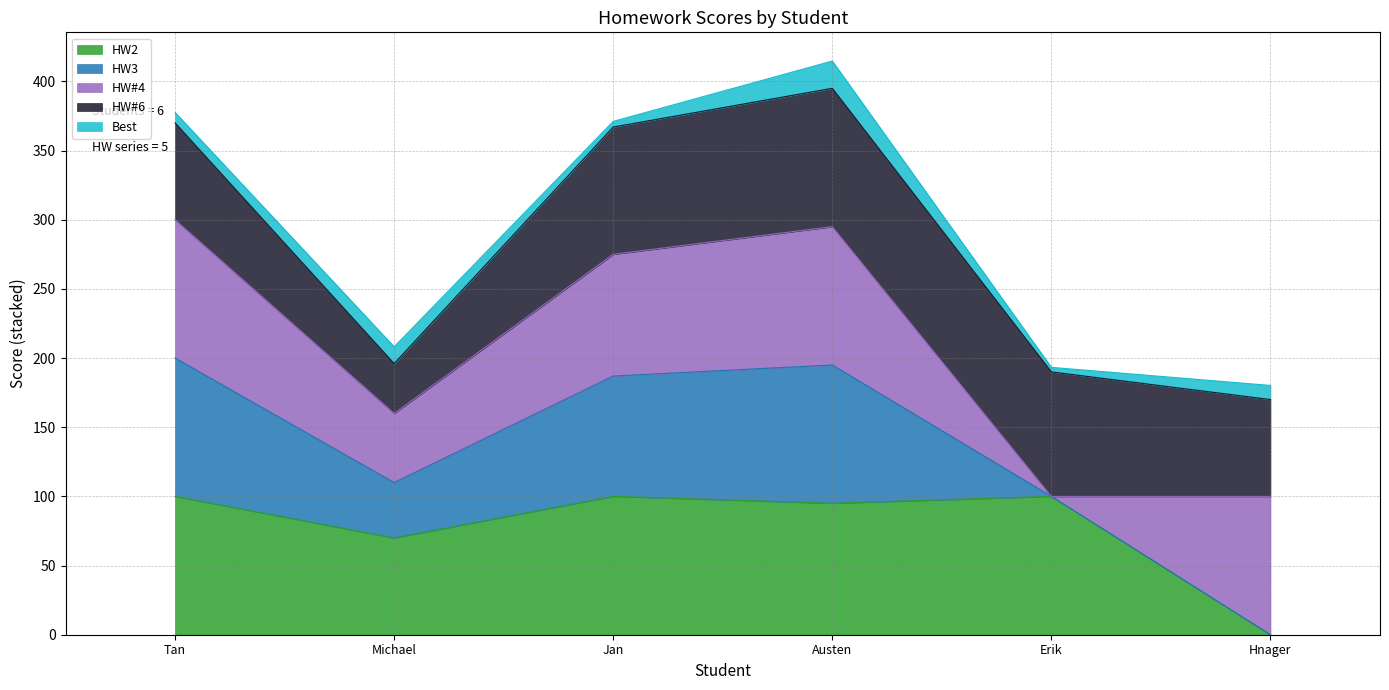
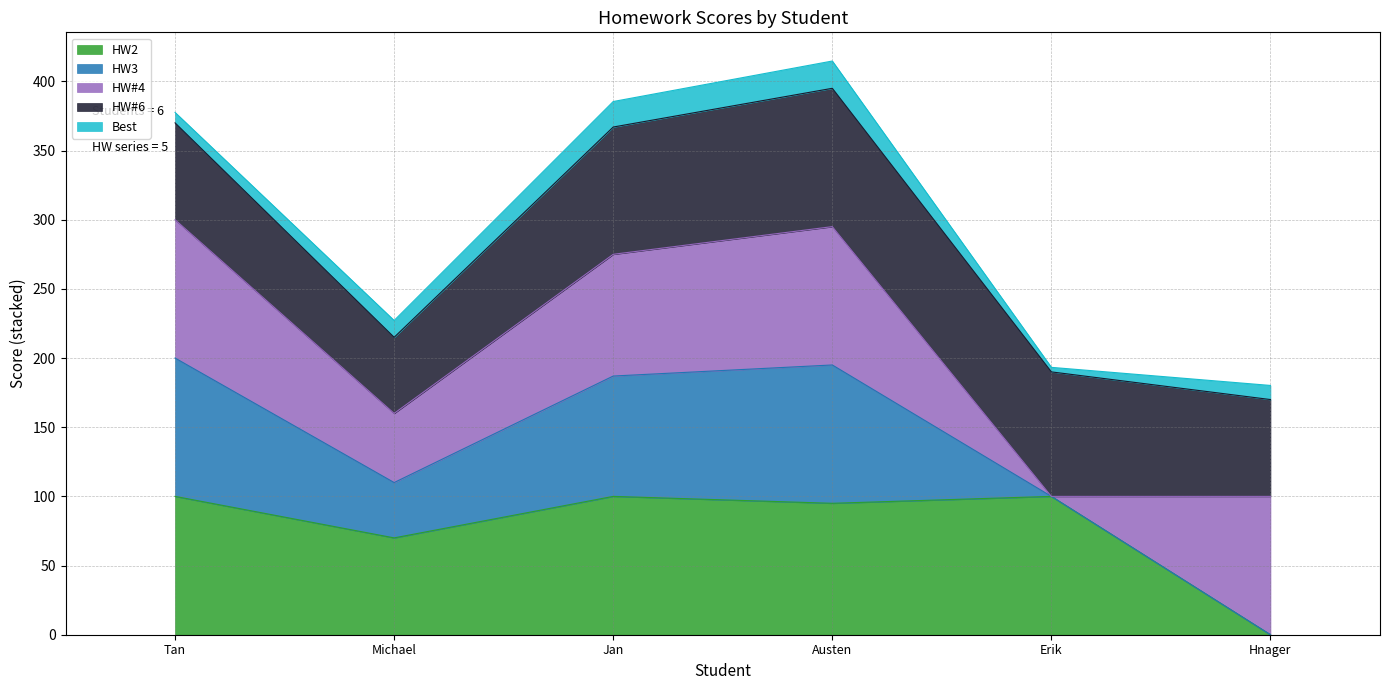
  {
    "HW2": {
      "Tan": 100,
      "Michael": 70,
      "Jan": 100,
      "Austen": 95
    },
    "HW3": {
      "Tan": 100,
      "Michael": 40,
      "Jan": 87,
      "Austen": 100
    },
    "HW#4": {
      "Tan": 100,
      "Michael": 50,
      "Jan": 88,
      "Austen": 100,
      "Hnager": 100
    },
    "HW#6": {
-     "Michael": 36,
+     "Michael": 55,
      "Jan": 92,
      "Austen": 100,
      "Erik": 90,
      "Hnager": 70
    },
    "Best": {
      "Michael": 12,
-     "Jan": 4,
+     "Jan": 18,
      "Austen": 20,
      "Erik": 3,
      "Hnager": 10
    }
  }
